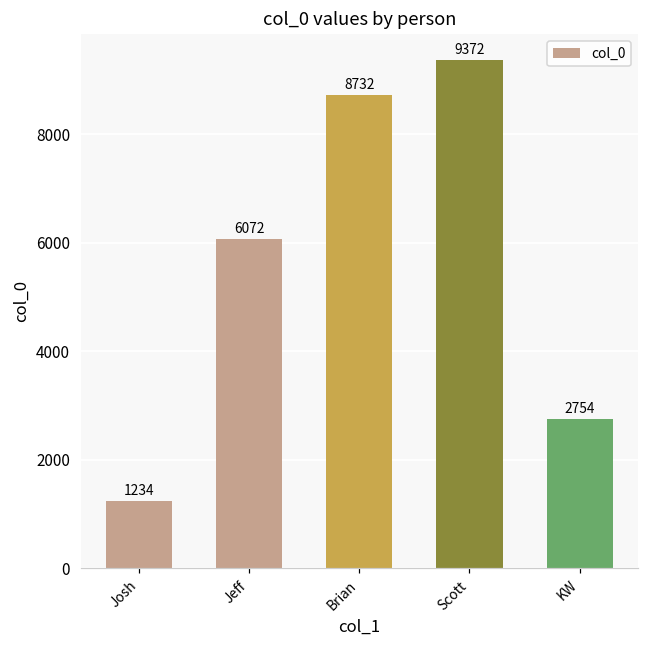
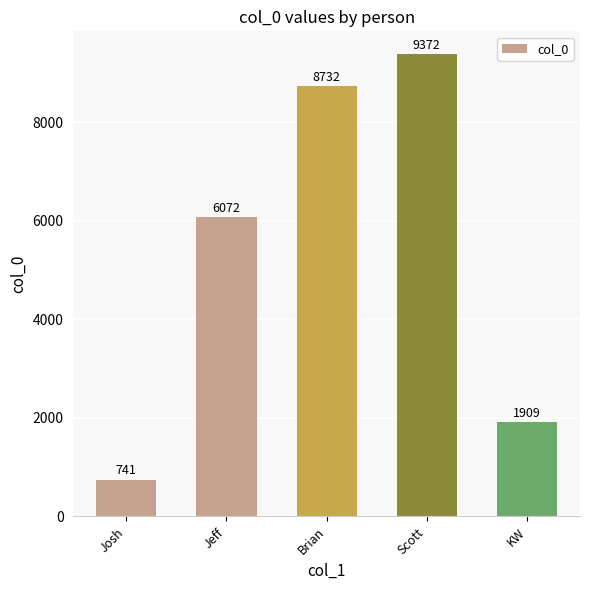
  {
-   "Josh": 1234,
+   "Josh": 741,
    "Jeff": 6072,
    "Brian": 8732,
    "Scott": 9372,
-   "KW": 2754
+   "KW": 1909
  }
